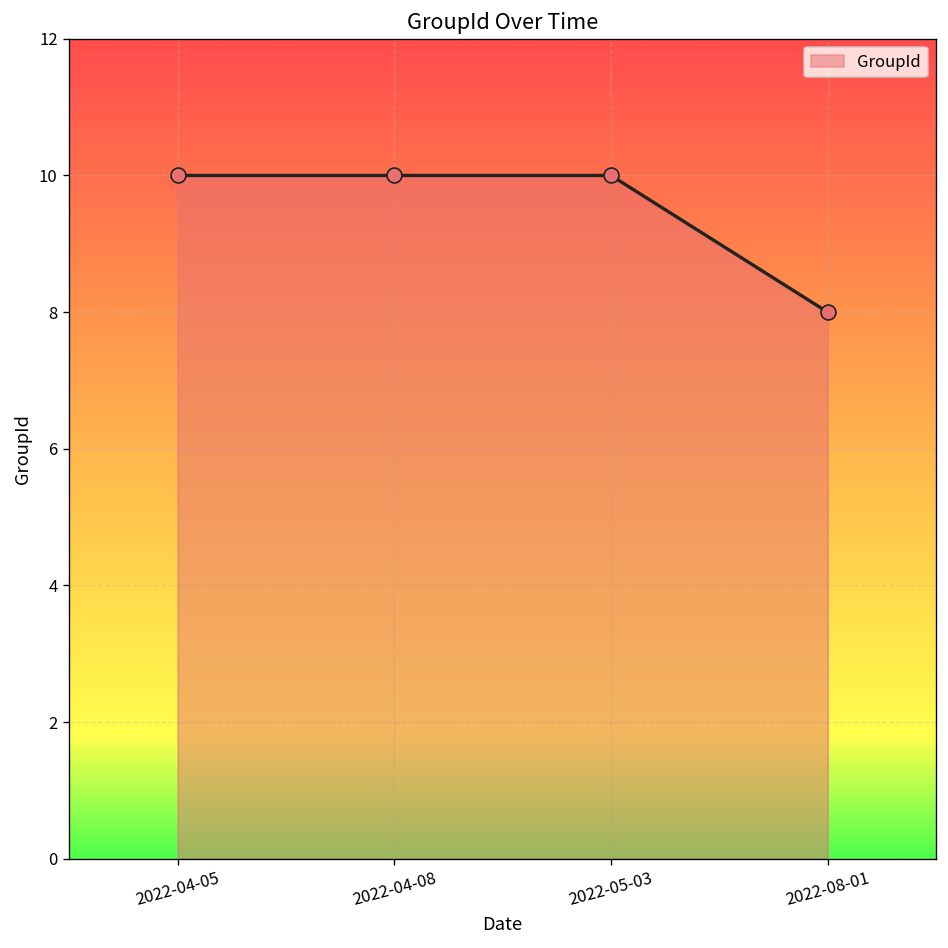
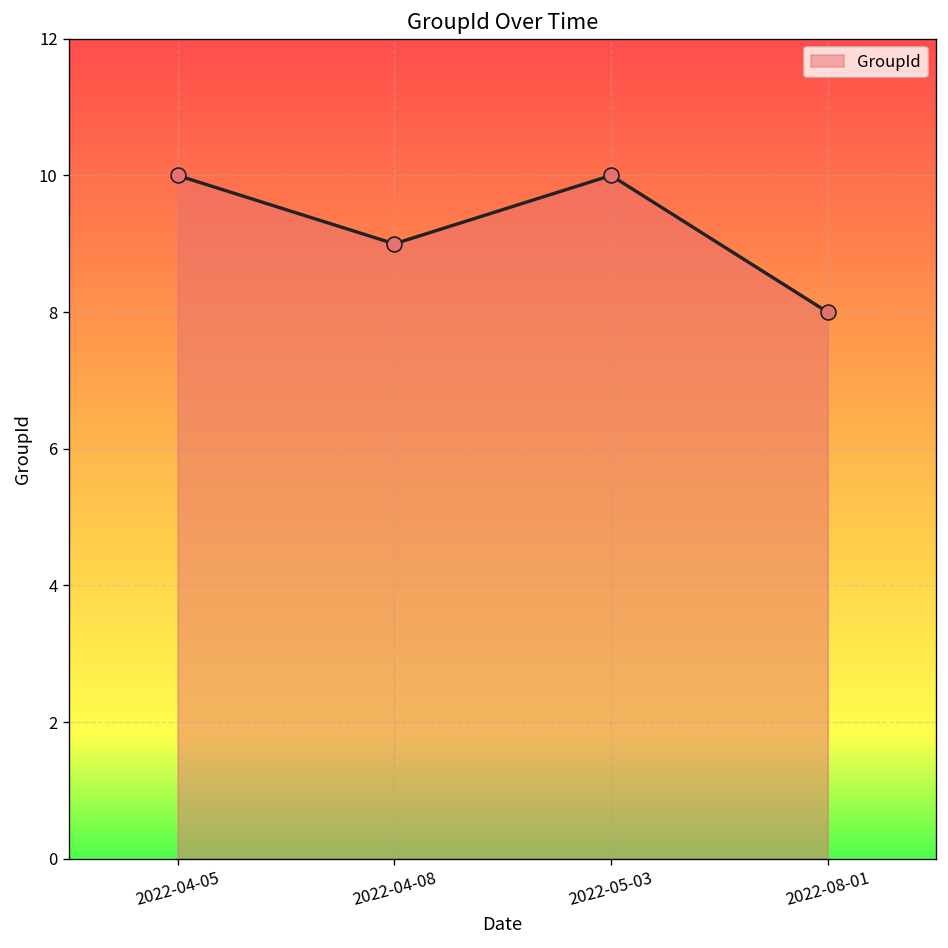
  {
    "2022-04-05": 10,
-   "2022-04-08": 10,
+   "2022-04-08": 9,
    "2022-05-03": 10,
    "2022-08-01": 8
  }
